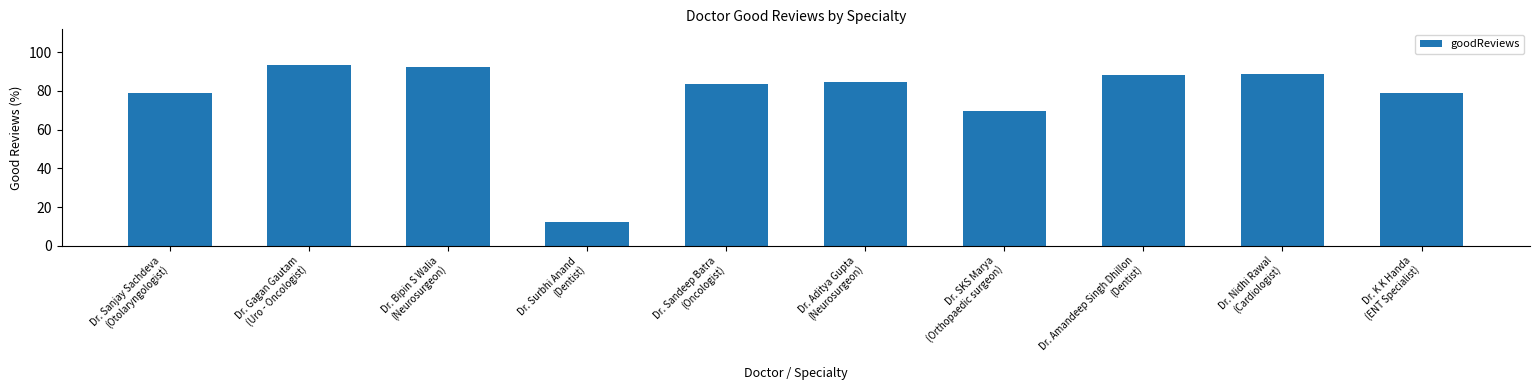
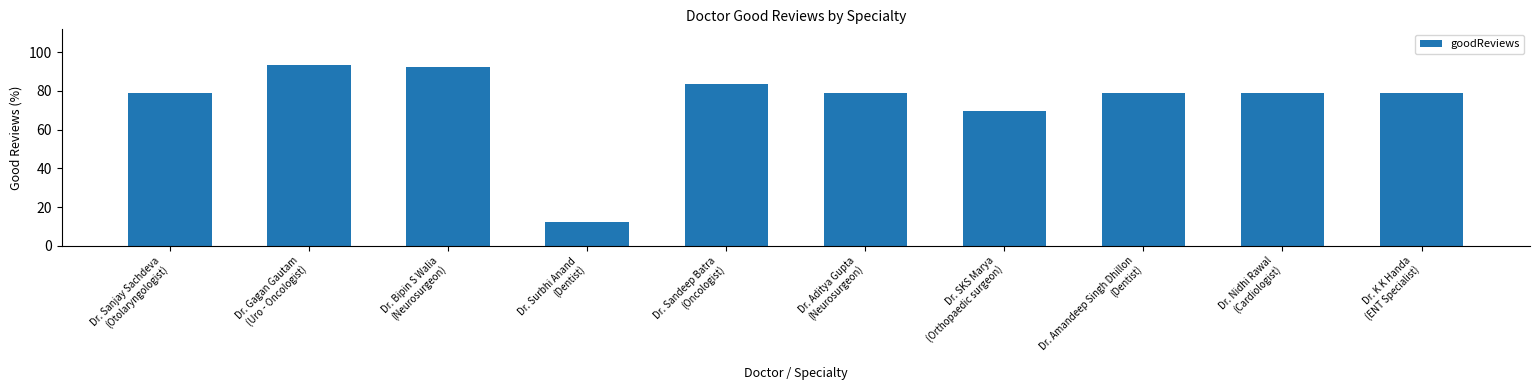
  {
    "Dr. Sanjay Sachdeva (Otolaryngologist)": 79,
    "Dr. Gagan Gautam (Uro - Oncologist)": 93,
    "Dr. Bipin S Walia (Neurosurgeon)": 93,
    "Dr. Surbhi Anand (Dentist)": 12,
    "Dr. Sandeep Batra (Oncologist)": 84,
-   "Dr. Aditya Gupta (Neurosurgeon)": 85,
+   "Dr. Aditya Gupta (Neurosurgeon)": 79,
    "Dr. SKS Marya (Orthopaedic surgeon)": 70,
-   "Dr. Amandeep Singh Dhillon (Dentist)": 88,
-   "Dr. Nidhi Rawal (Cardiologist)": 89,
+   "Dr. Amandeep Singh Dhillon (Dentist)": 79,
+   "Dr. Nidhi Rawal (Cardiologist)": 79,
    "Dr. K K Handa (ENT Specialist)": 79
  }
